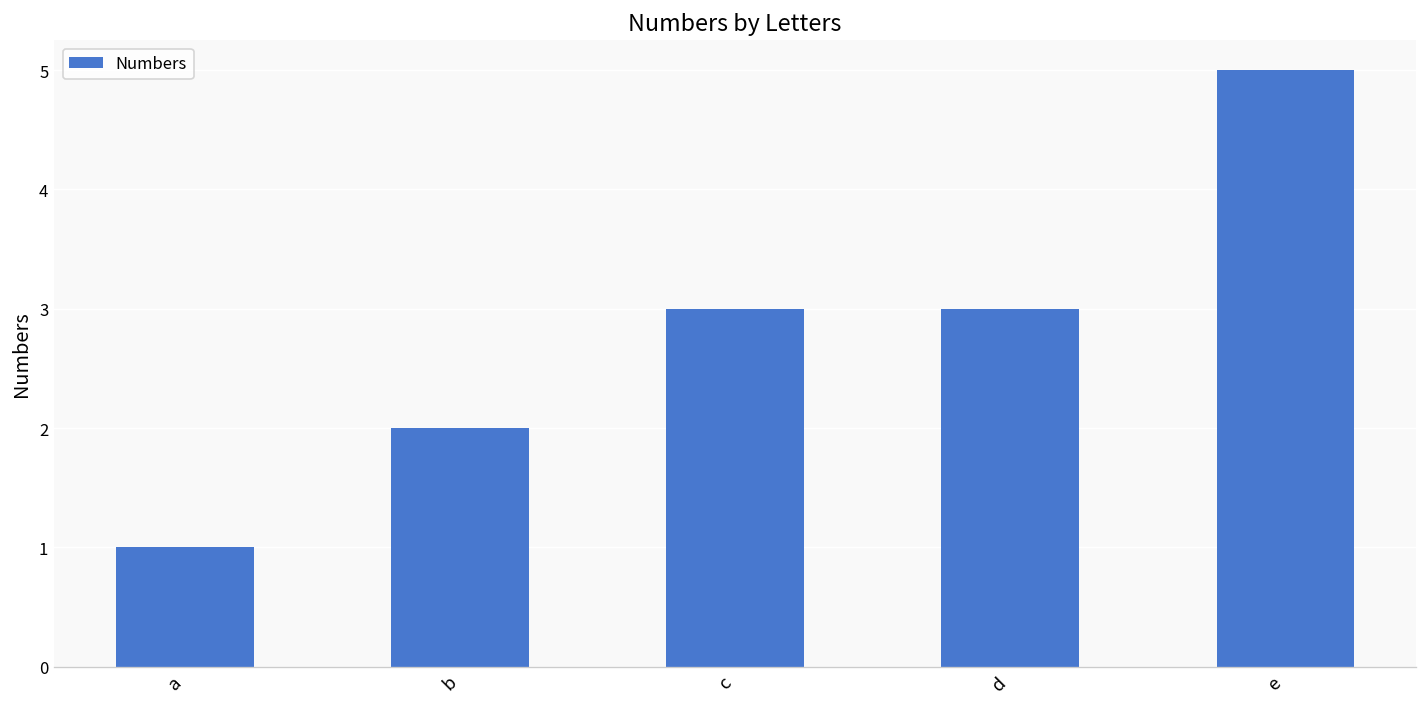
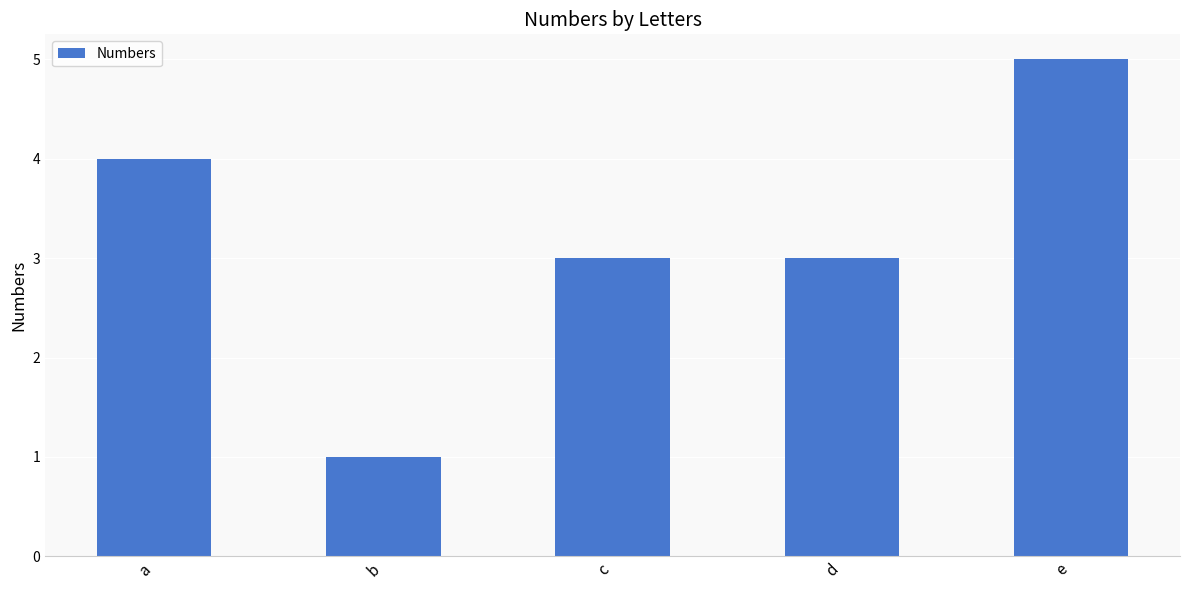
  {
-   "a": 1,
-   "b": 2,
+   "a": 4,
+   "b": 1,
    "c": 3,
    "d": 3,
    "e": 5
  }
